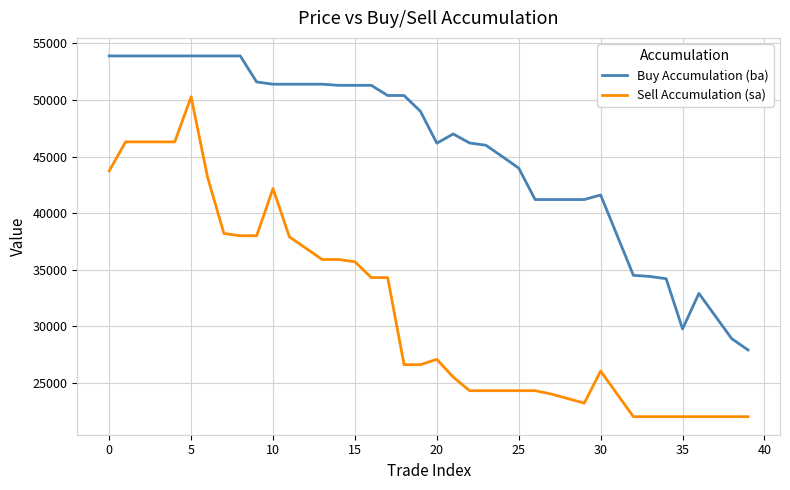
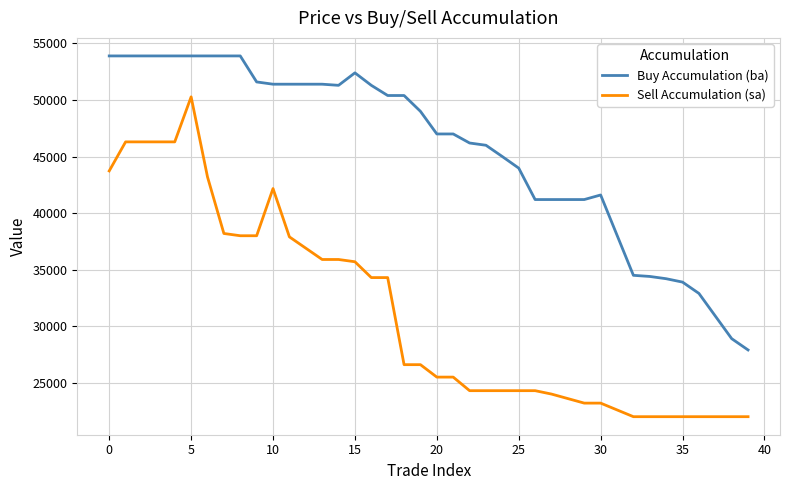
  {
    "Buy Accumulation (ba)": {
      "0": 53900,
      "5": 53900,
      "10": 51400,
-     "15": 51300,
-     "20": 46200,
+     "15": 52400,
+     "20": 47000,
      "25": 44000,
      "30": 41600,
-     "35": 29800
+     "35": 33900
    },
    "Sell Accumulation (sa)": {
      "0": 43700,
      "5": 50300,
      "10": 42200,
      "15": 35700,
-     "20": 27100,
+     "20": 25500,
      "25": 24300,
-     "30": 26000,
+     "30": 23200,
      "35": 22000
    }
  }
